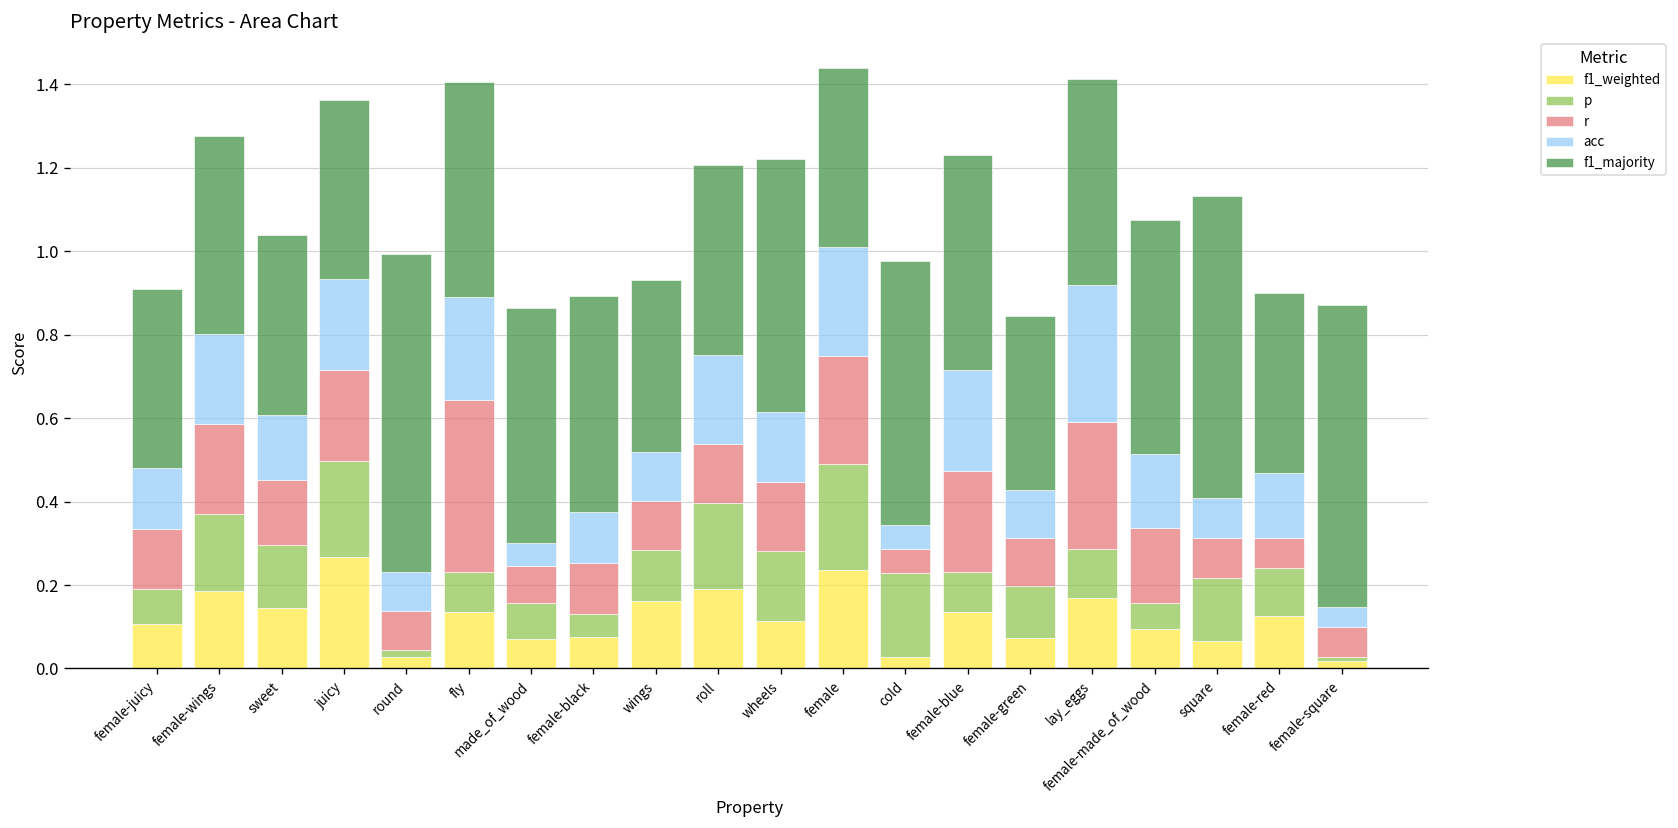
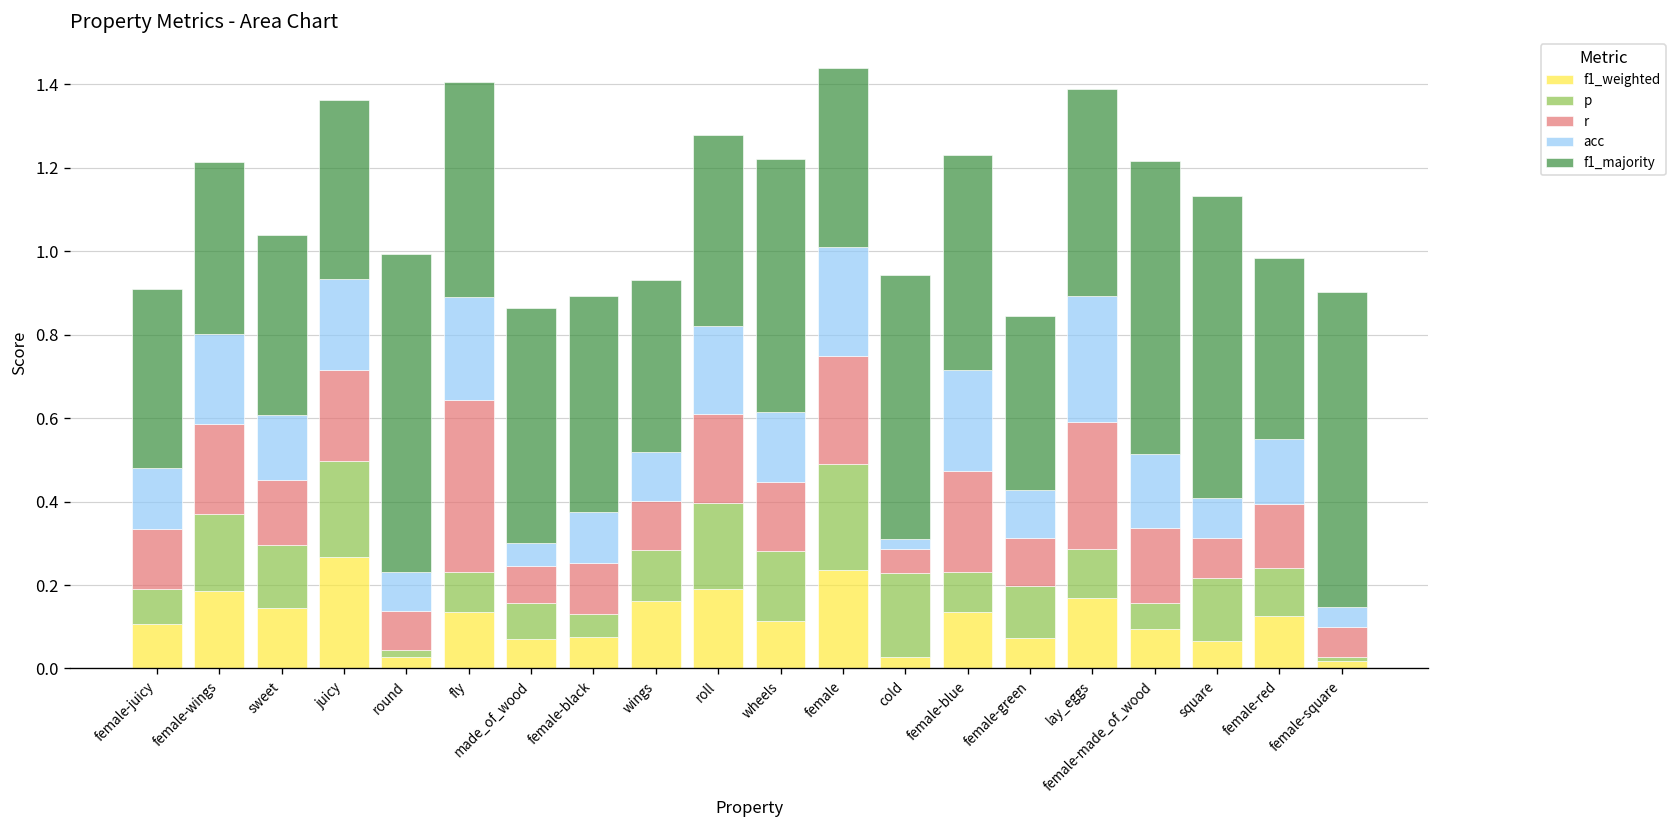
  {
    "f1_weighted": {
      "female-juicy": 0.11,
      "female-wings": 0.19,
      "sweet": 0.15,
      "juicy": 0.27,
      "round": 0.03,
      "fly": 0.14,
      "made_of_wood": 0.07,
      "female-black": 0.08,
      "wings": 0.16,
      "roll": 0.19,
      "wheels": 0.11,
      "female": 0.24,
      "cold": 0.03,
      "female-blue": 0.14,
      "female-green": 0.07,
      "lay_eggs": 0.17,
      "female-made_of_wood": 0.09,
      "square": 0.07,
      "female-red": 0.12,
      "female-square": 0.02
    },
    "p": {
      "female-juicy": 0.08,
      "female-wings": 0.18,
      "sweet": 0.15,
      "juicy": 0.23,
      "round": 0.02,
      "fly": 0.09,
      "made_of_wood": 0.09,
      "female-black": 0.05,
      "wings": 0.12,
      "roll": 0.21,
      "wheels": 0.17,
      "female": 0.25,
      "cold": 0.20,
      "female-blue": 0.09,
      "female-green": 0.13,
      "lay_eggs": 0.12,
      "female-made_of_wood": 0.06,
      "square": 0.15,
      "female-red": 0.12,
      "female-square": 0.01
    },
    "r": {
      "female-juicy": 0.15,
      "female-wings": 0.22,
      "sweet": 0.16,
      "juicy": 0.22,
      "round": 0.09,
      "fly": 0.41,
      "made_of_wood": 0.09,
      "female-black": 0.12,
      "wings": 0.12,
-     "roll": 0.14,
+     "roll": 0.21,
      "wheels": 0.17,
      "female": 0.26,
      "cold": 0.06,
      "female-blue": 0.24,
      "female-green": 0.11,
      "lay_eggs": 0.30,
      "female-made_of_wood": 0.18,
      "square": 0.10,
-     "female-red": 0.07,
+     "female-red": 0.16,
      "female-square": 0.07
    },
    "acc": {
      "female-juicy": 0.15,
      "female-wings": 0.22,
      "sweet": 0.16,
      "juicy": 0.22,
      "round": 0.09,
      "fly": 0.24,
      "made_of_wood": 0.05,
      "female-black": 0.12,
      "wings": 0.12,
      "roll": 0.21,
      "wheels": 0.17,
      "female": 0.26,
-     "cold": 0.06,
+     "cold": 0.02,
      "female-blue": 0.24,
      "female-green": 0.11,
-     "lay_eggs": 0.33,
+     "lay_eggs": 0.30,
      "female-made_of_wood": 0.18,
      "square": 0.10,
      "female-red": 0.16,
      "female-square": 0.05
    },
    "f1_majority": {
      "female-juicy": 0.43,
-     "female-wings": 0.48,
+     "female-wings": 0.41,
      "sweet": 0.43,
      "juicy": 0.43,
      "round": 0.76,
      "fly": 0.52,
      "made_of_wood": 0.56,
      "female-black": 0.52,
      "wings": 0.41,
      "roll": 0.46,
      "wheels": 0.61,
      "female": 0.43,
      "cold": 0.63,
      "female-blue": 0.51,
      "female-green": 0.42,
      "lay_eggs": 0.49,
-     "female-made_of_wood": 0.56,
+     "female-made_of_wood": 0.70,
      "square": 0.72,
      "female-red": 0.43,
-     "female-square": 0.72
+     "female-square": 0.76
    }
  }
